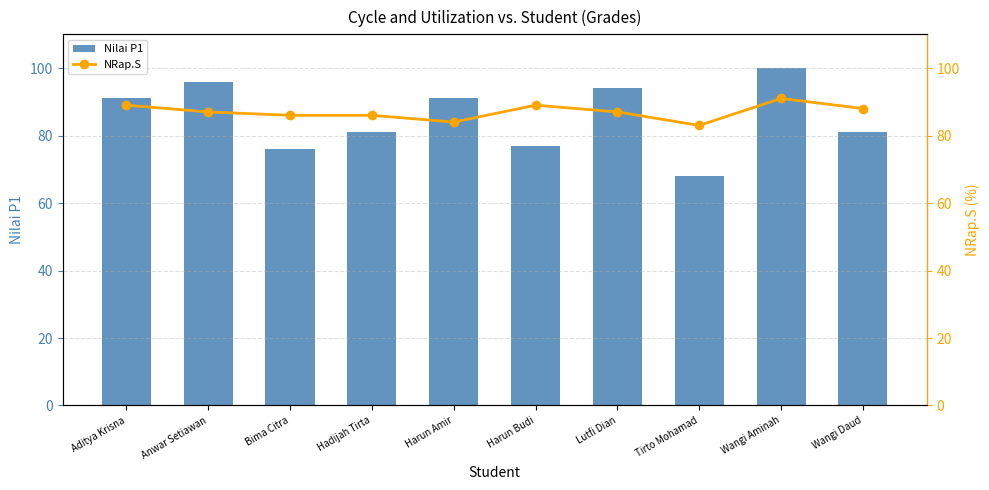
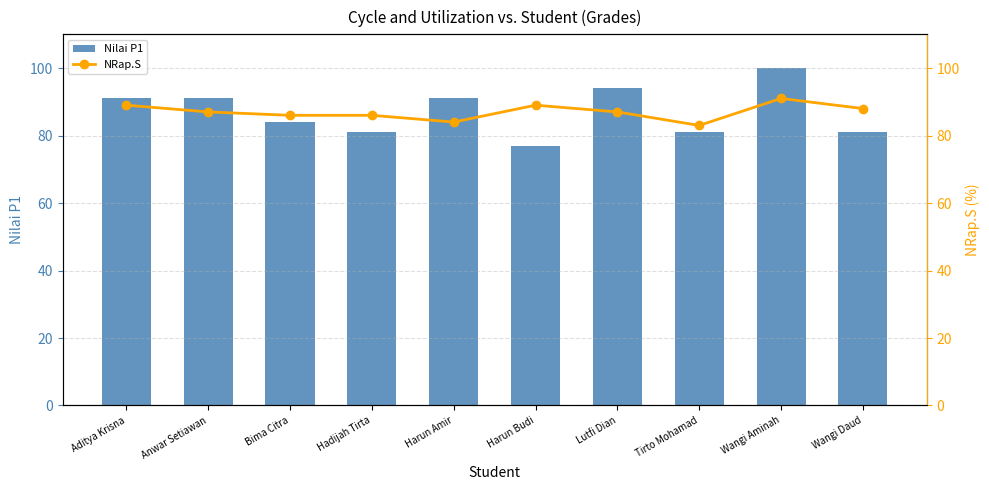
  {
    "Nilai P1": {
      "Aditya Krisna": 91,
-     "Anwar Setiawan": 96,
-     "Bima Citra": 76,
+     "Anwar Setiawan": 91,
+     "Bima Citra": 84,
      "Hadijah Tirta": 81,
      "Harun Amir": 91,
      "Harun Budi": 77,
      "Lutfi Dian": 94,
-     "Tirto Mohamad": 68,
+     "Tirto Mohamad": 81,
      "Wangi Aminah": 100,
      "Wangi Daud": 81
    },
    "NRap.S": {
      "Aditya Krisna": 89,
      "Anwar Setiawan": 87,
      "Bima Citra": 86,
      "Hadijah Tirta": 86,
      "Harun Amir": 84,
      "Harun Budi": 89,
      "Lutfi Dian": 87,
      "Tirto Mohamad": 83,
      "Wangi Aminah": 91,
      "Wangi Daud": 88
    }
  }
